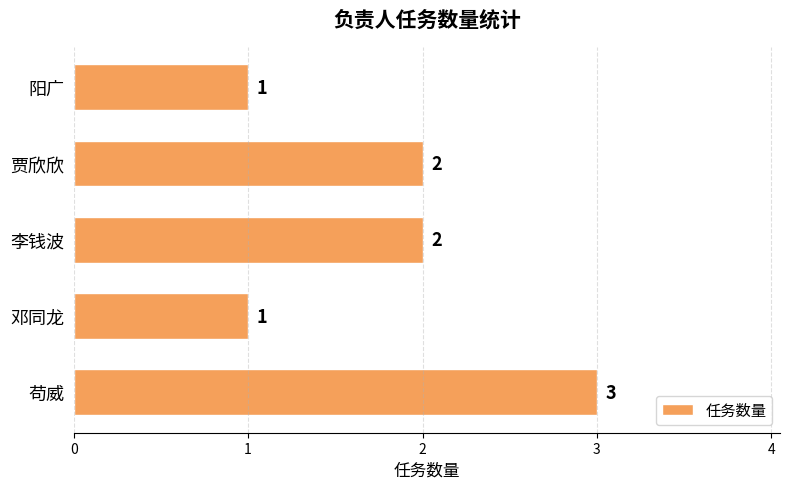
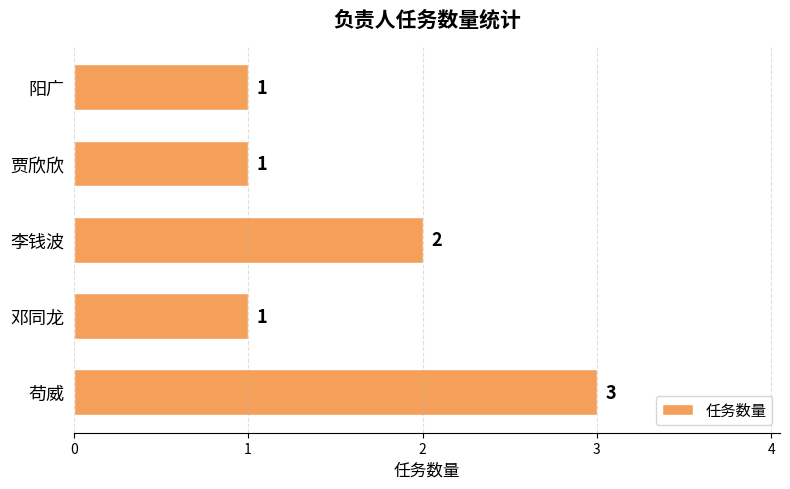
  {
    "阳广": 1,
-   "贾欣欣": 2,
+   "贾欣欣": 1,
    "李钱波": 2,
    "邓同龙": 1,
    "苟威": 3
  }
